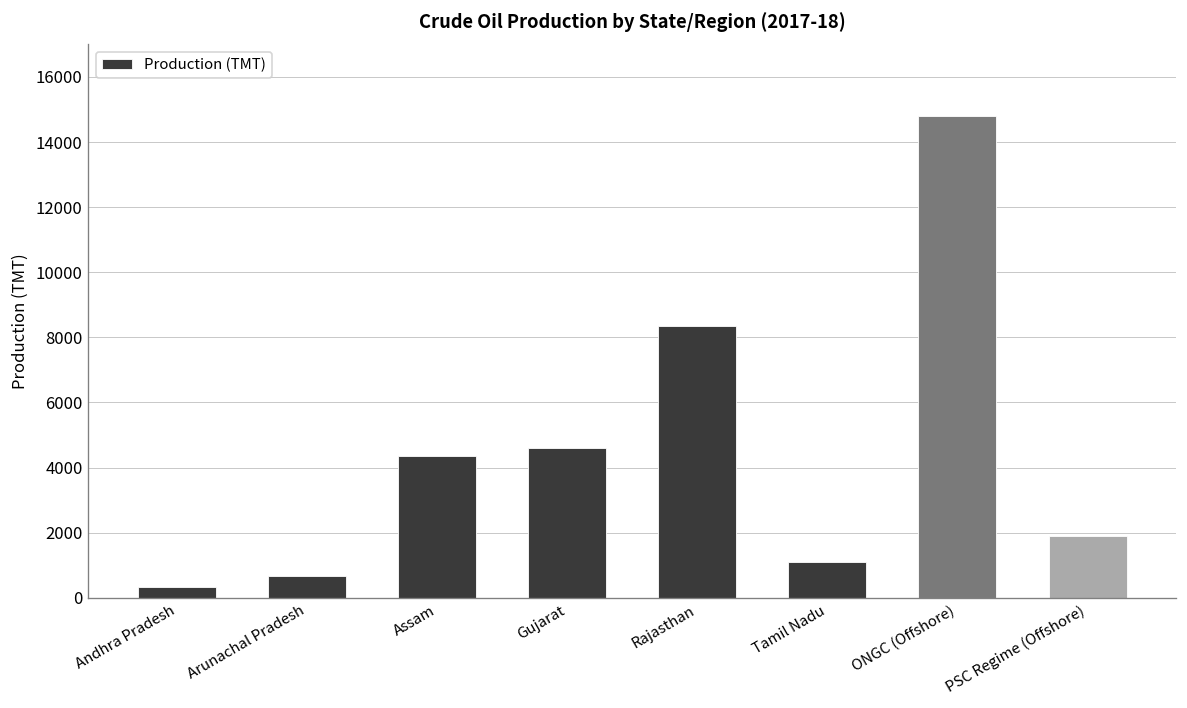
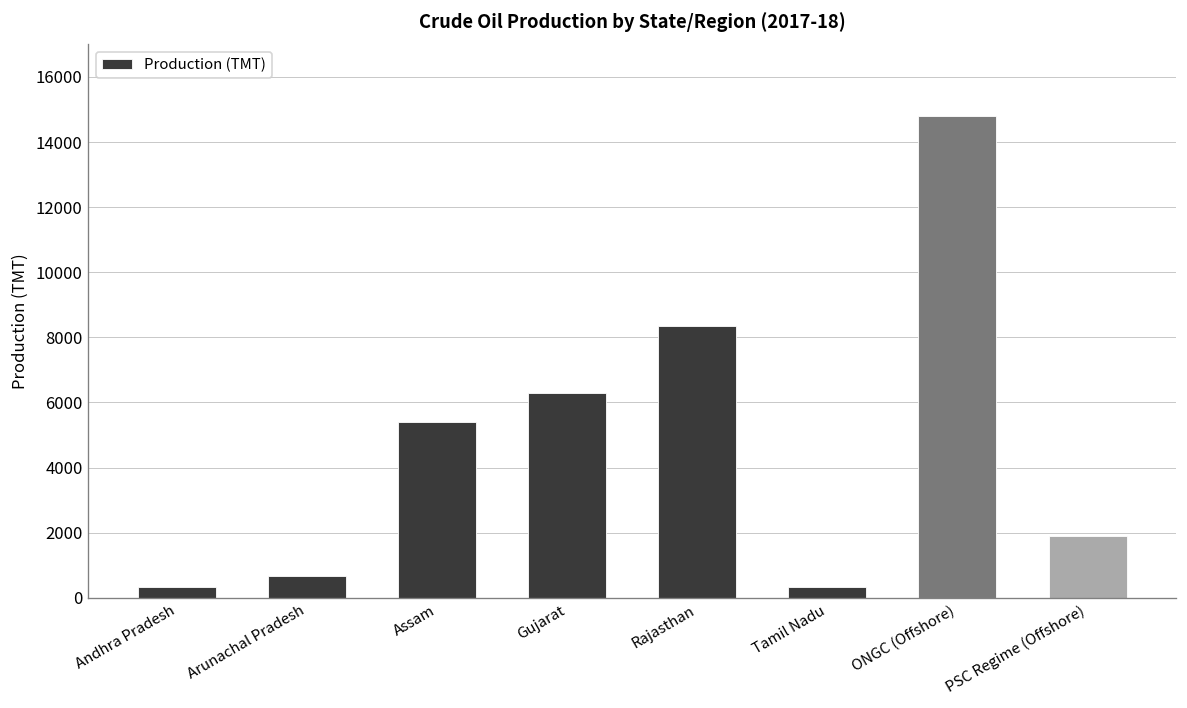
  {
    "Andhra Pradesh": 300,
    "Arunachal Pradesh": 700,
-   "Assam": 4300,
-   "Gujarat": 4600,
+   "Assam": 5400,
+   "Gujarat": 6300,
    "Rajasthan": 8400,
-   "Tamil Nadu": 1100,
+   "Tamil Nadu": 300,
    "ONGC (Offshore)": 14800,
    "PSC Regime (Offshore)": 1900
  }
